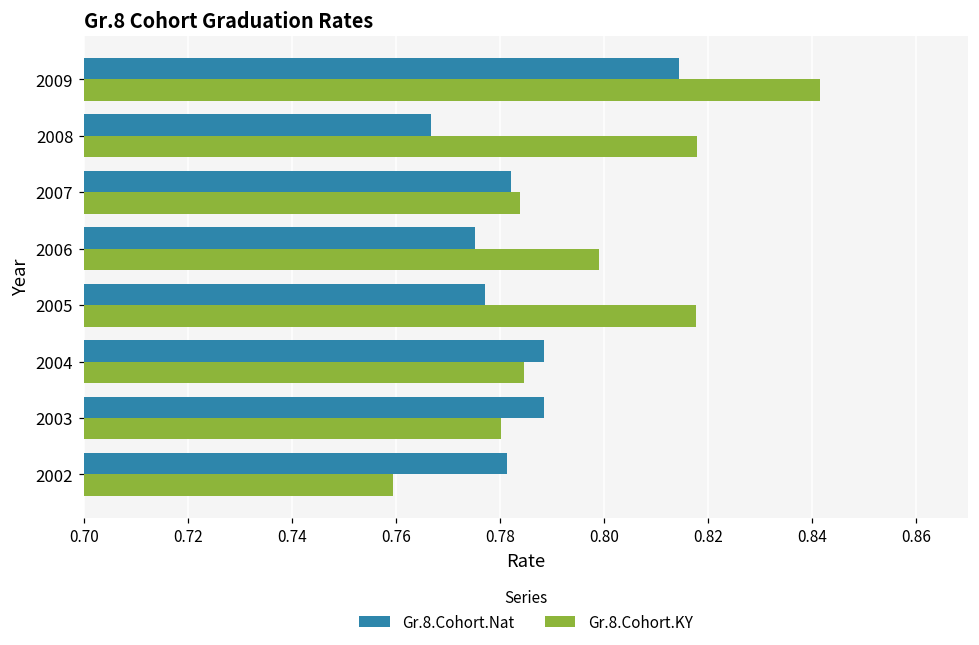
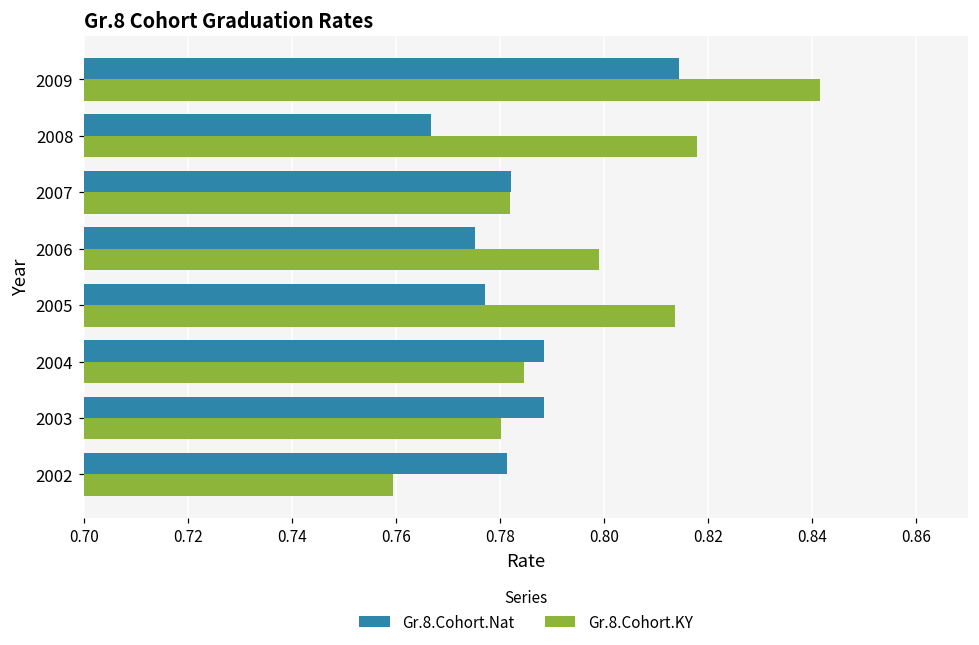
  {
    "Gr.8.Cohort.Nat": {
      "2009": 0.815,
      "2008": 0.767,
      "2007": 0.782,
      "2006": 0.775,
      "2005": 0.777,
      "2004": 0.788,
      "2003": 0.788,
      "2002": 0.781
    },
    "Gr.8.Cohort.KY": {
      "2009": 0.841,
      "2008": 0.818,
-     "2007": 0.784,
+     "2007": 0.782,
      "2006": 0.799,
-     "2005": 0.818,
+     "2005": 0.814,
      "2004": 0.785,
      "2003": 0.780,
      "2002": 0.759
    }
  }
